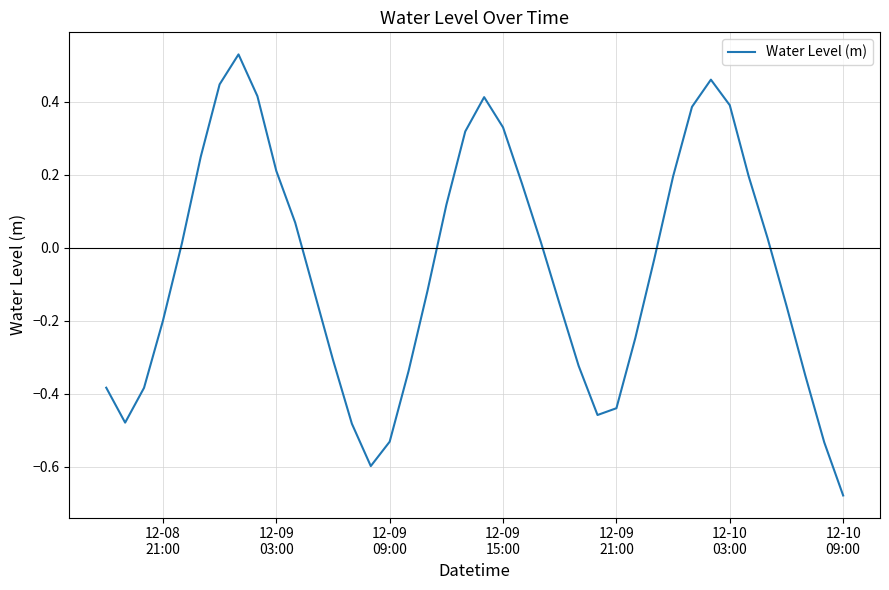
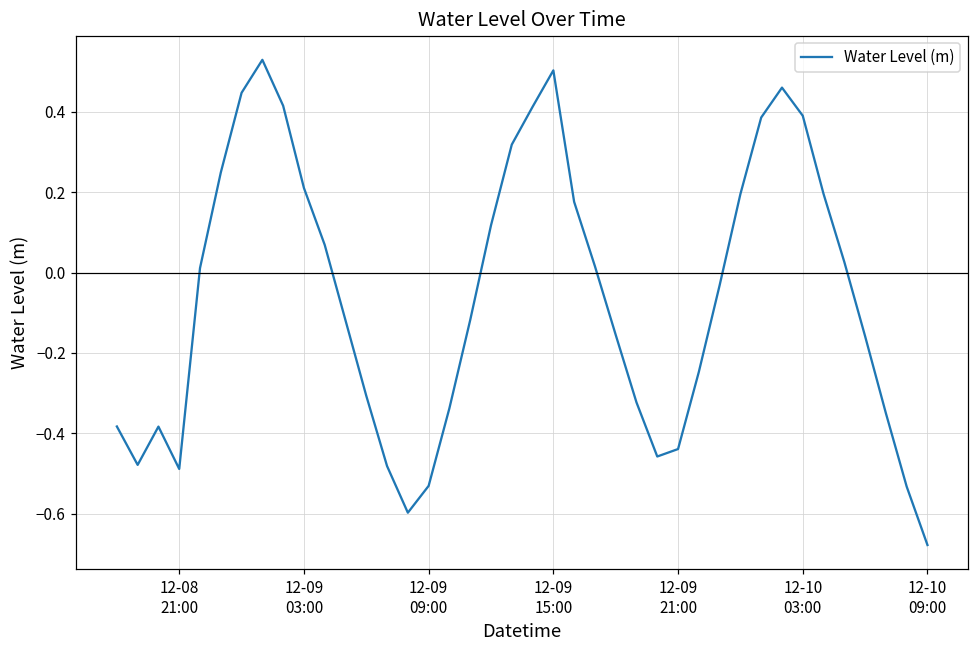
  {
-   "12-08 21:00": -0.20,
+   "12-08 21:00": -0.49,
    "12-09 03:00": 0.21,
    "12-09 09:00": -0.53,
-   "12-09 15:00": 0.33,
+   "12-09 15:00": 0.50,
    "12-09 21:00": -0.44,
    "12-10 03:00": 0.39,
    "12-10 09:00": -0.68
  }
